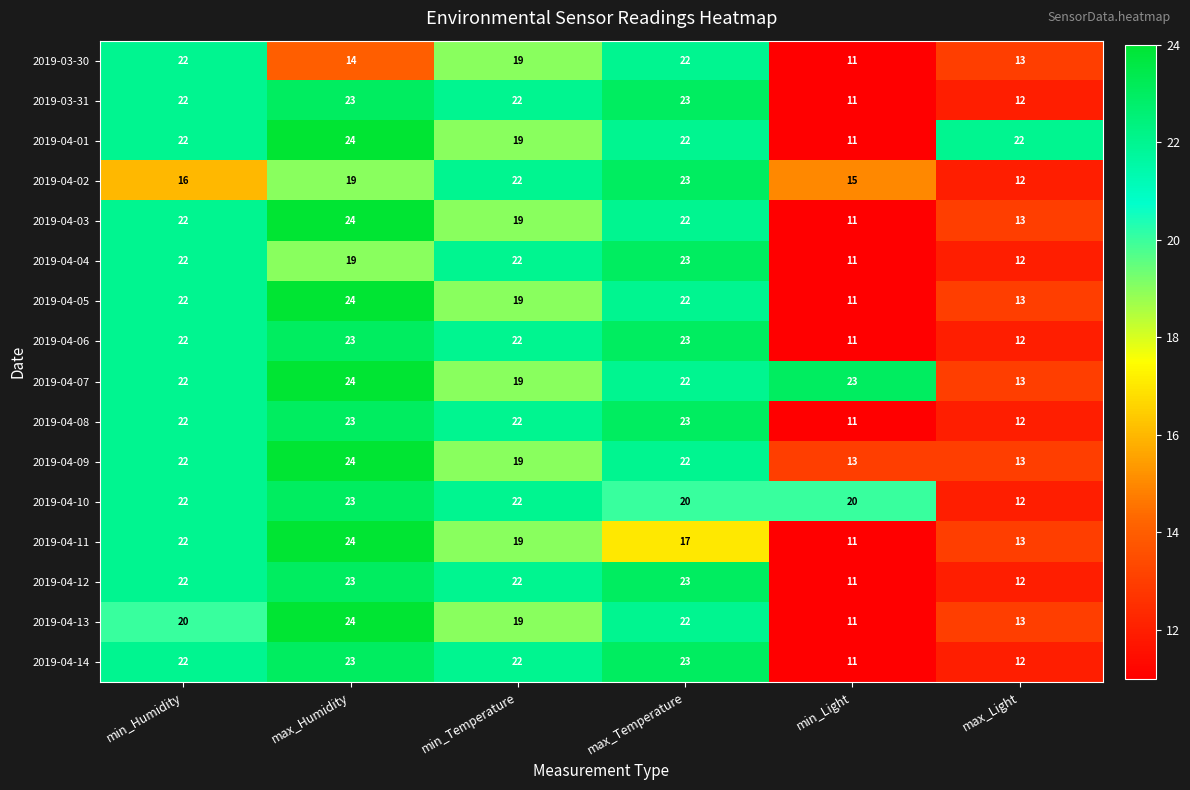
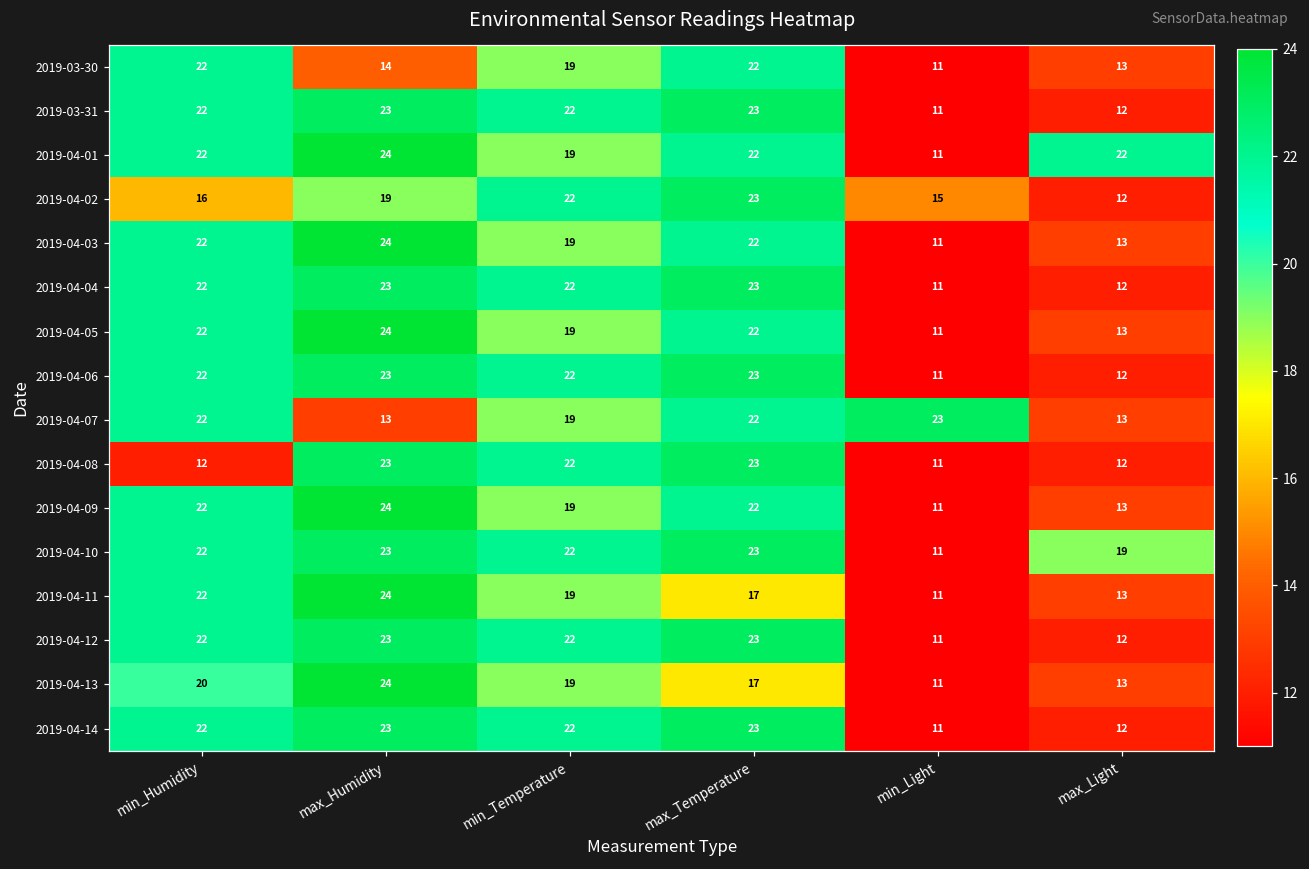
  {
    "2019-03-30": {
      "min_Humidity": 22,
      "max_Humidity": 14,
      "min_Temperature": 19,
      "max_Temperature": 22,
      "min_Light": 11,
      "max_Light": 13
    },
    "2019-03-31": {
      "min_Humidity": 22,
      "max_Humidity": 23,
      "min_Temperature": 22,
      "max_Temperature": 23,
      "min_Light": 11,
      "max_Light": 12
    },
    "2019-04-01": {
      "min_Humidity": 22,
      "max_Humidity": 24,
      "min_Temperature": 19,
      "max_Temperature": 22,
      "min_Light": 11,
      "max_Light": 22
    },
    "2019-04-02": {
      "min_Humidity": 16,
      "max_Humidity": 19,
      "min_Temperature": 22,
      "max_Temperature": 23,
      "min_Light": 15,
      "max_Light": 12
    },
    "2019-04-03": {
      "min_Humidity": 22,
      "max_Humidity": 24,
      "min_Temperature": 19,
      "max_Temperature": 22,
      "min_Light": 11,
      "max_Light": 13
    },
    "2019-04-04": {
      "min_Humidity": 22,
-     "max_Humidity": 19,
+     "max_Humidity": 23,
      "min_Temperature": 22,
      "max_Temperature": 23,
      "min_Light": 11,
      "max_Light": 12
    },
    "2019-04-05": {
      "min_Humidity": 22,
      "max_Humidity": 24,
      "min_Temperature": 19,
      "max_Temperature": 22,
      "min_Light": 11,
      "max_Light": 13
    },
    "2019-04-06": {
      "min_Humidity": 22,
      "max_Humidity": 23,
      "min_Temperature": 22,
      "max_Temperature": 23,
      "min_Light": 11,
      "max_Light": 12
    },
    "2019-04-07": {
      "min_Humidity": 22,
-     "max_Humidity": 24,
+     "max_Humidity": 13,
      "min_Temperature": 19,
      "max_Temperature": 22,
      "min_Light": 23,
      "max_Light": 13
    },
    "2019-04-08": {
-     "min_Humidity": 22,
+     "min_Humidity": 12,
      "max_Humidity": 23,
      "min_Temperature": 22,
      "max_Temperature": 23,
      "min_Light": 11,
      "max_Light": 12
    },
    "2019-04-09": {
      "min_Humidity": 22,
      "max_Humidity": 24,
      "min_Temperature": 19,
      "max_Temperature": 22,
-     "min_Light": 13,
+     "min_Light": 11,
      "max_Light": 13
    },
    "2019-04-10": {
      "min_Humidity": 22,
      "max_Humidity": 23,
      "min_Temperature": 22,
-     "max_Temperature": 20,
-     "min_Light": 20,
-     "max_Light": 12
+     "max_Temperature": 23,
+     "min_Light": 11,
+     "max_Light": 19
    },
    "2019-04-11": {
      "min_Humidity": 22,
      "max_Humidity": 24,
      "min_Temperature": 19,
      "max_Temperature": 17,
      "min_Light": 11,
      "max_Light": 13
    },
    "2019-04-12": {
      "min_Humidity": 22,
      "max_Humidity": 23,
      "min_Temperature": 22,
      "max_Temperature": 23,
      "min_Light": 11,
      "max_Light": 12
    },
    "2019-04-13": {
      "min_Humidity": 20,
      "max_Humidity": 24,
      "min_Temperature": 19,
-     "max_Temperature": 22,
+     "max_Temperature": 17,
      "min_Light": 11,
      "max_Light": 13
    },
    "2019-04-14": {
      "min_Humidity": 22,
      "max_Humidity": 23,
      "min_Temperature": 22,
      "max_Temperature": 23,
      "min_Light": 11,
      "max_Light": 12
    }
  }
